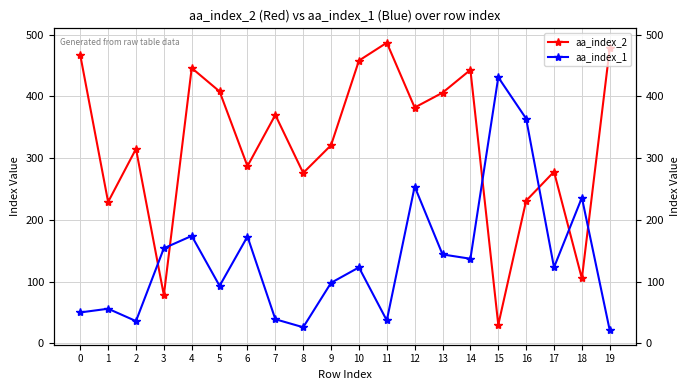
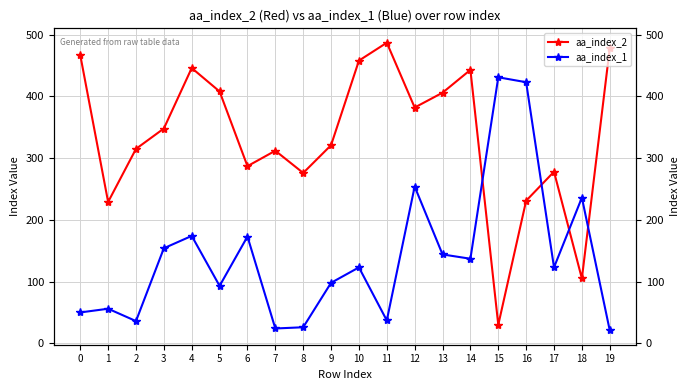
  {
    "aa_index_2": {
      "0": 470,
      "1": 230,
      "2": 320,
-     "3": 80,
+     "3": 350,
      "4": 450,
      "5": 410,
      "6": 290,
-     "7": 370,
+     "7": 310,
      "8": 280,
      "9": 320,
      "10": 460,
      "11": 490,
      "12": 380,
      "13": 410,
      "14": 440,
      "15": 30,
      "16": 230,
      "17": 280,
      "18": 110
    },
    "aa_index_1": {
      "0": 50,
      "1": 60,
      "2": 40,
      "3": 150,
      "4": 170,
      "5": 90,
      "6": 170,
-     "7": 40,
+     "7": 20,
      "8": 30,
      "9": 100,
      "10": 120,
      "11": 40,
      "12": 250,
      "13": 140,
      "14": 140,
      "15": 430,
-     "16": 360,
+     "16": 420,
      "17": 120,
      "18": 240,
      "19": 20
    }
  }
